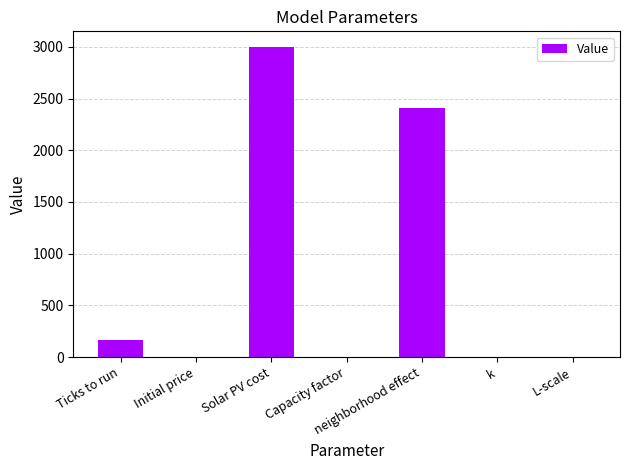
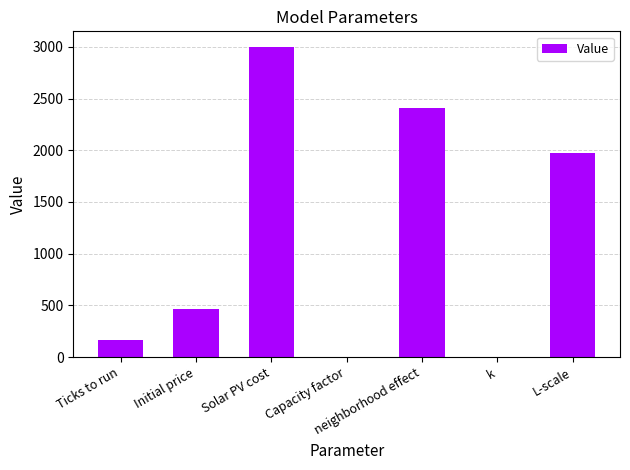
  {
    "Ticks to run": 160,
-   "Initial price": 0,
+   "Initial price": 460,
    "Solar PV cost": 3000,
    "neighborhood effect": 2400,
-   "L-scale": 0
+   "L-scale": 1980
  }
